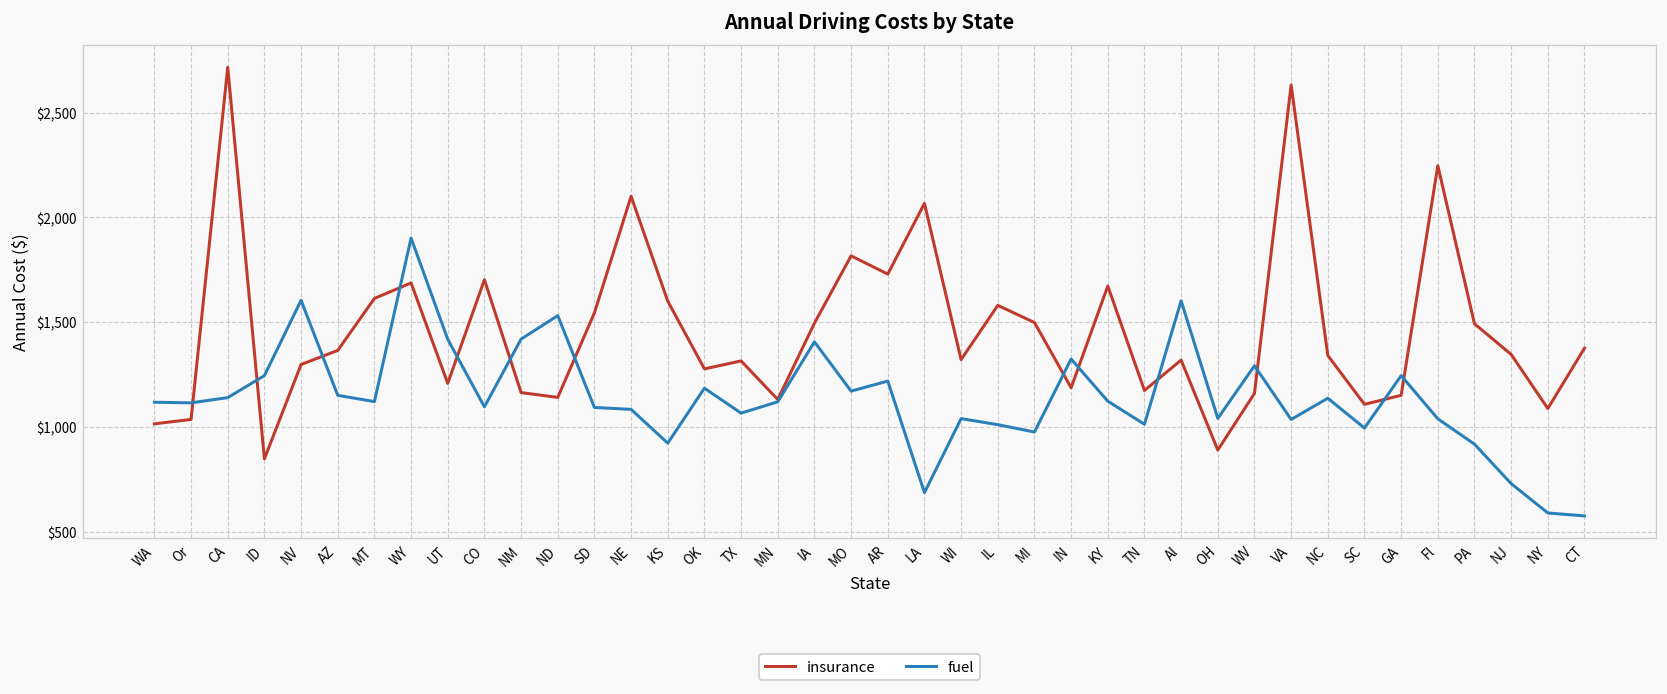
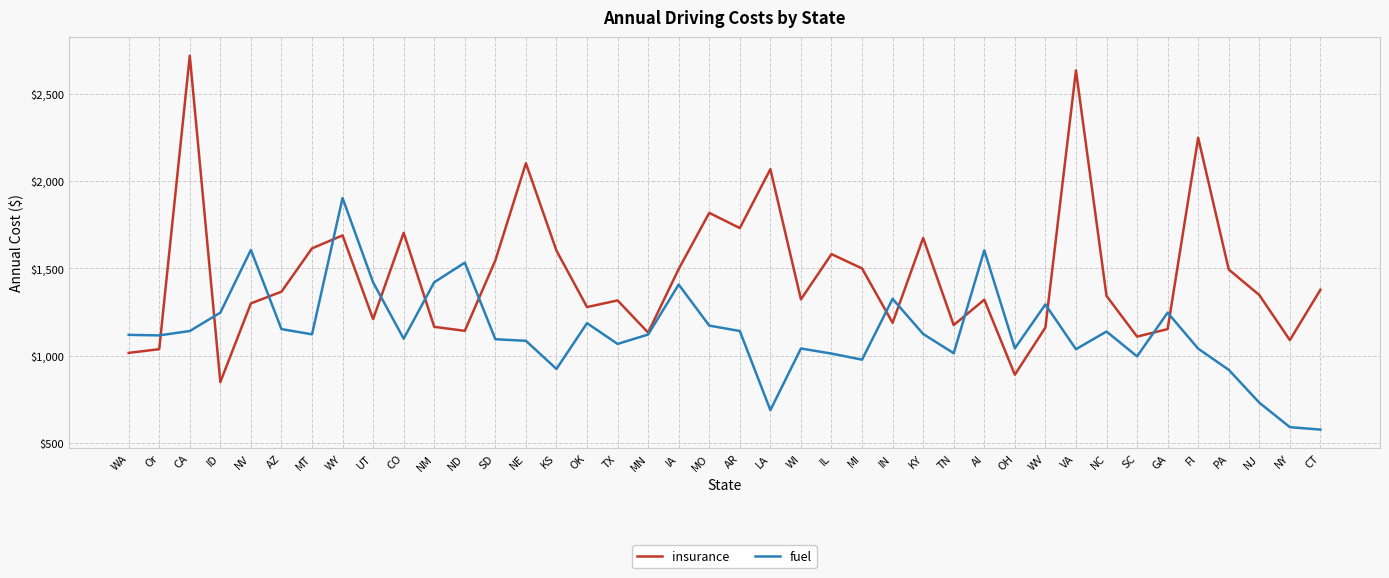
  {
    "insurance": {
      "WA": "$1,020",
      "Or": "$1,040",
      "CA": "$2,720",
      "ID": "$850",
      "NV": "$1,300",
      "AZ": "$1,370",
      "MT": "$1,610",
      "WY": "$1,690",
      "UT": "$1,210",
      "CO": "$1,700",
      "NM": "$1,170",
      "ND": "$1,140",
      "SD": "$1,550",
      "NE": "$2,100",
      "KS": "$1,600",
      "OK": "$1,280",
      "TX": "$1,320",
      "IA": "$1,500",
      "MO": "$1,820",
      "AR": "$1,730",
      "LA": "$2,070",
      "WI": "$1,320",
      "IL": "$1,580",
      "MI": "$1,500",
      "IN": "$1,190",
      "KY": "$1,670",
      "TN": "$1,180",
      "Al": "$1,320",
      "OH": "$890",
      "WV": "$1,160",
      "VA": "$2,630",
      "NC": "$1,340",
      "SC": "$1,110",
      "GA": "$1,150",
      "Fl": "$2,250",
      "PA": "$1,490",
      "NJ": "$1,350",
      "NY": "$1,090",
      "CT": "$1,380"
    },
    "fuel": {
      "WA": "$1,120",
      "Or": "$1,120",
      "CA": "$1,140",
      "ID": "$1,250",
      "NV": "$1,610",
      "AZ": "$1,150",
      "MT": "$1,120",
      "WY": "$1,900",
      "UT": "$1,420",
      "CO": "$1,100",
      "NM": "$1,420",
      "ND": "$1,530",
      "SD": "$1,090",
      "NE": "$1,090",
      "KS": "$920",
      "OK": "$1,190",
      "TX": "$1,070",
      "IA": "$1,410",
      "MO": "$1,170",
-     "AR": "$1,220",
+     "AR": "$1,140",
      "LA": "$690",
      "WI": "$1,040",
      "IL": "$1,010",
      "MI": "$980",
      "IN": "$1,330",
      "KY": "$1,120",
      "TN": "$1,010",
      "Al": "$1,600",
      "OH": "$1,040",
      "WV": "$1,290",
      "VA": "$1,040",
      "NC": "$1,140",
      "SC": "$1,000",
      "GA": "$1,250",
      "Fl": "$1,040",
      "PA": "$920",
      "NJ": "$730",
      "NY": "$590",
      "CT": "$580"
    }
  }
